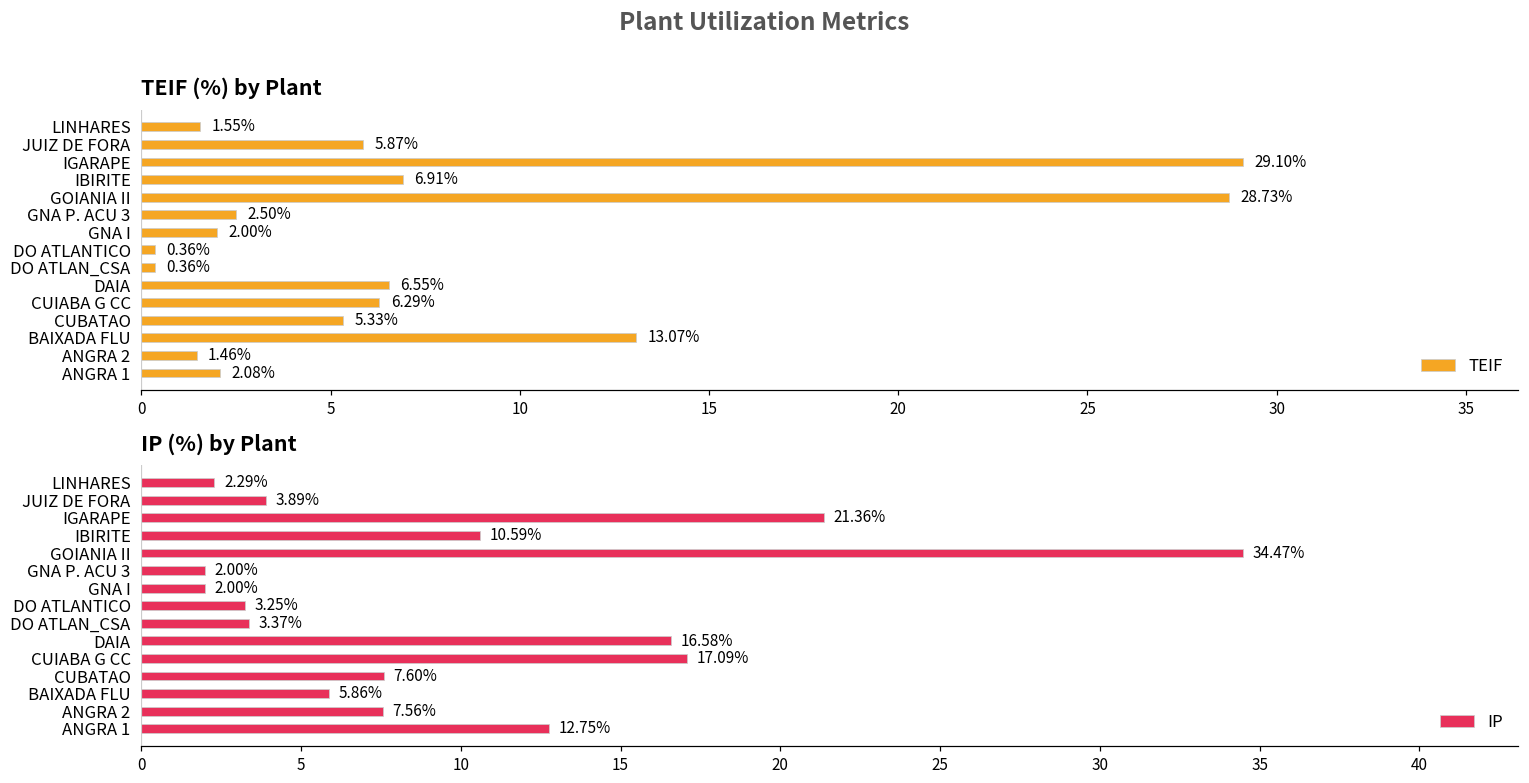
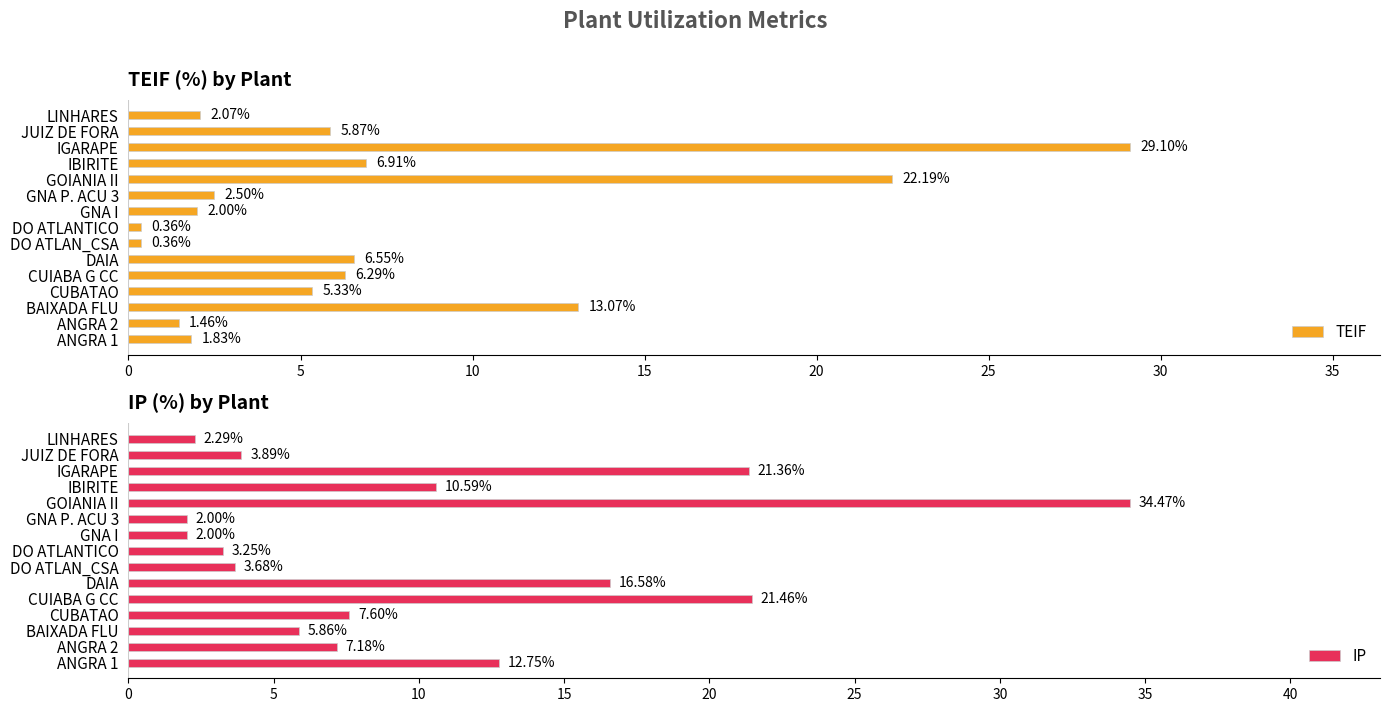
  {
    "TEIF (%) by Plant": {
-     "LINHARES": "1.55%",
+     "LINHARES": "2.07%",
      "JUIZ DE FORA": "5.87%",
      "IGARAPE": "29.10%",
      "IBIRITE": "6.91%",
-     "GOIANIA II": "28.73%",
+     "GOIANIA II": "22.19%",
      "GNA P. ACU 3": "2.50%",
      "GNA I": "2.00%",
      "DO ATLANTICO": "0.36%",
      "DO ATLAN_CSA": "0.36%",
      "DAIA": "6.55%",
      "CUIABA G CC": "6.29%",
      "CUBATAO": "5.33%",
      "BAIXADA FLU": "13.07%",
      "ANGRA 2": "1.46%",
-     "ANGRA 1": "2.08%"
+     "ANGRA 1": "1.83%"
    },
    "IP (%) by Plant": {
      "LINHARES": "2.29%",
      "JUIZ DE FORA": "3.89%",
      "IGARAPE": "21.36%",
      "IBIRITE": "10.59%",
      "GOIANIA II": "34.47%",
      "GNA P. ACU 3": "2.00%",
      "GNA I": "2.00%",
      "DO ATLANTICO": "3.25%",
-     "DO ATLAN_CSA": "3.37%",
+     "DO ATLAN_CSA": "3.68%",
      "DAIA": "16.58%",
-     "CUIABA G CC": "17.09%",
+     "CUIABA G CC": "21.46%",
      "CUBATAO": "7.60%",
      "BAIXADA FLU": "5.86%",
-     "ANGRA 2": "7.56%",
+     "ANGRA 2": "7.18%",
      "ANGRA 1": "12.75%"
    }
  }
